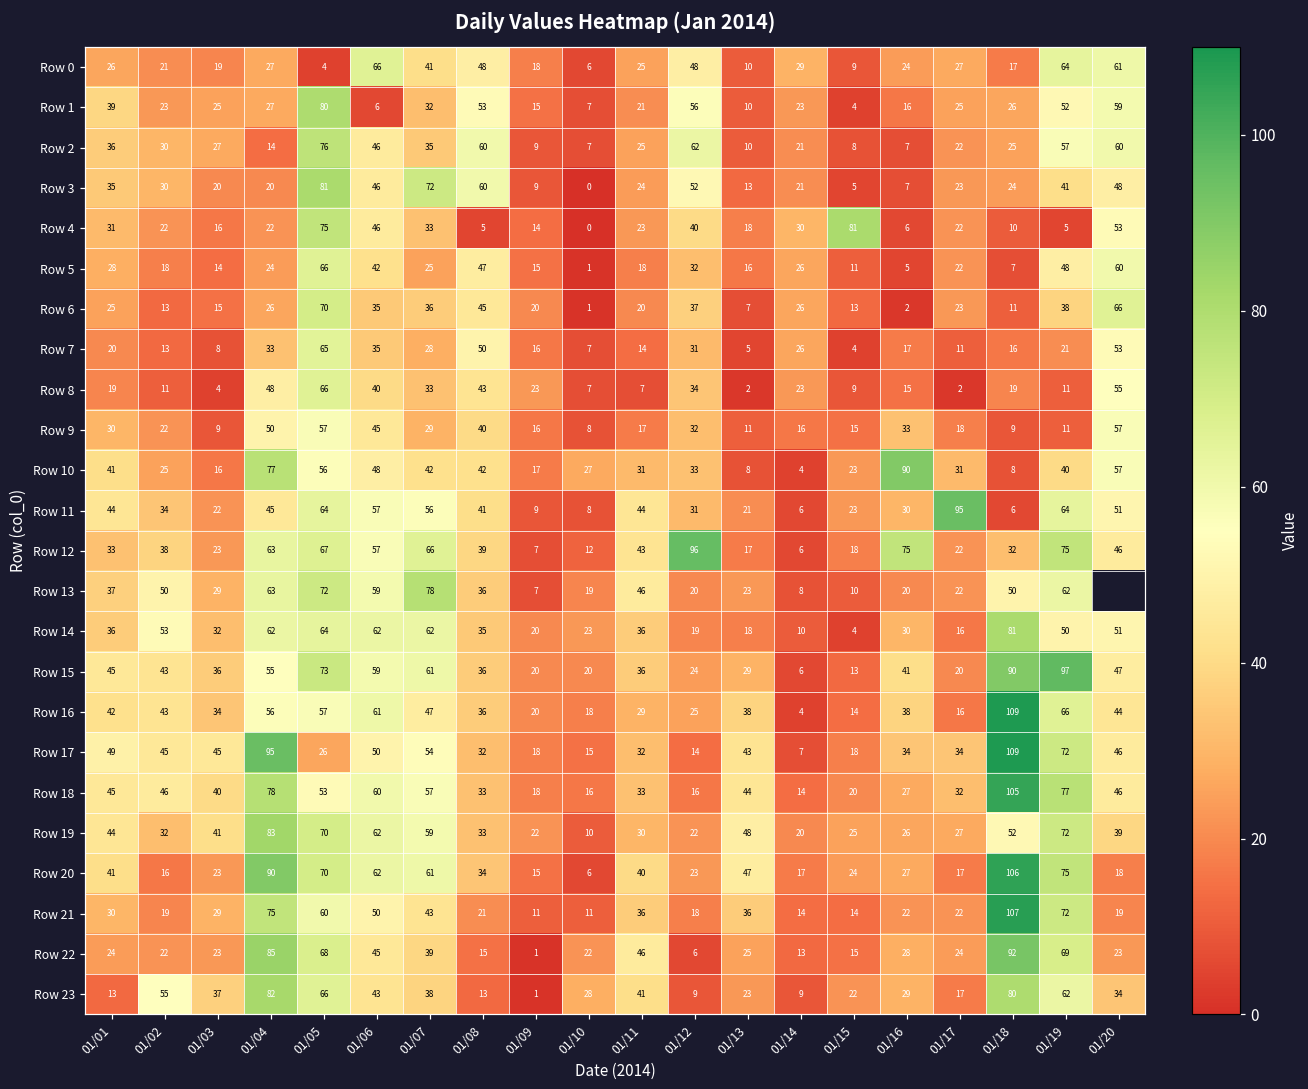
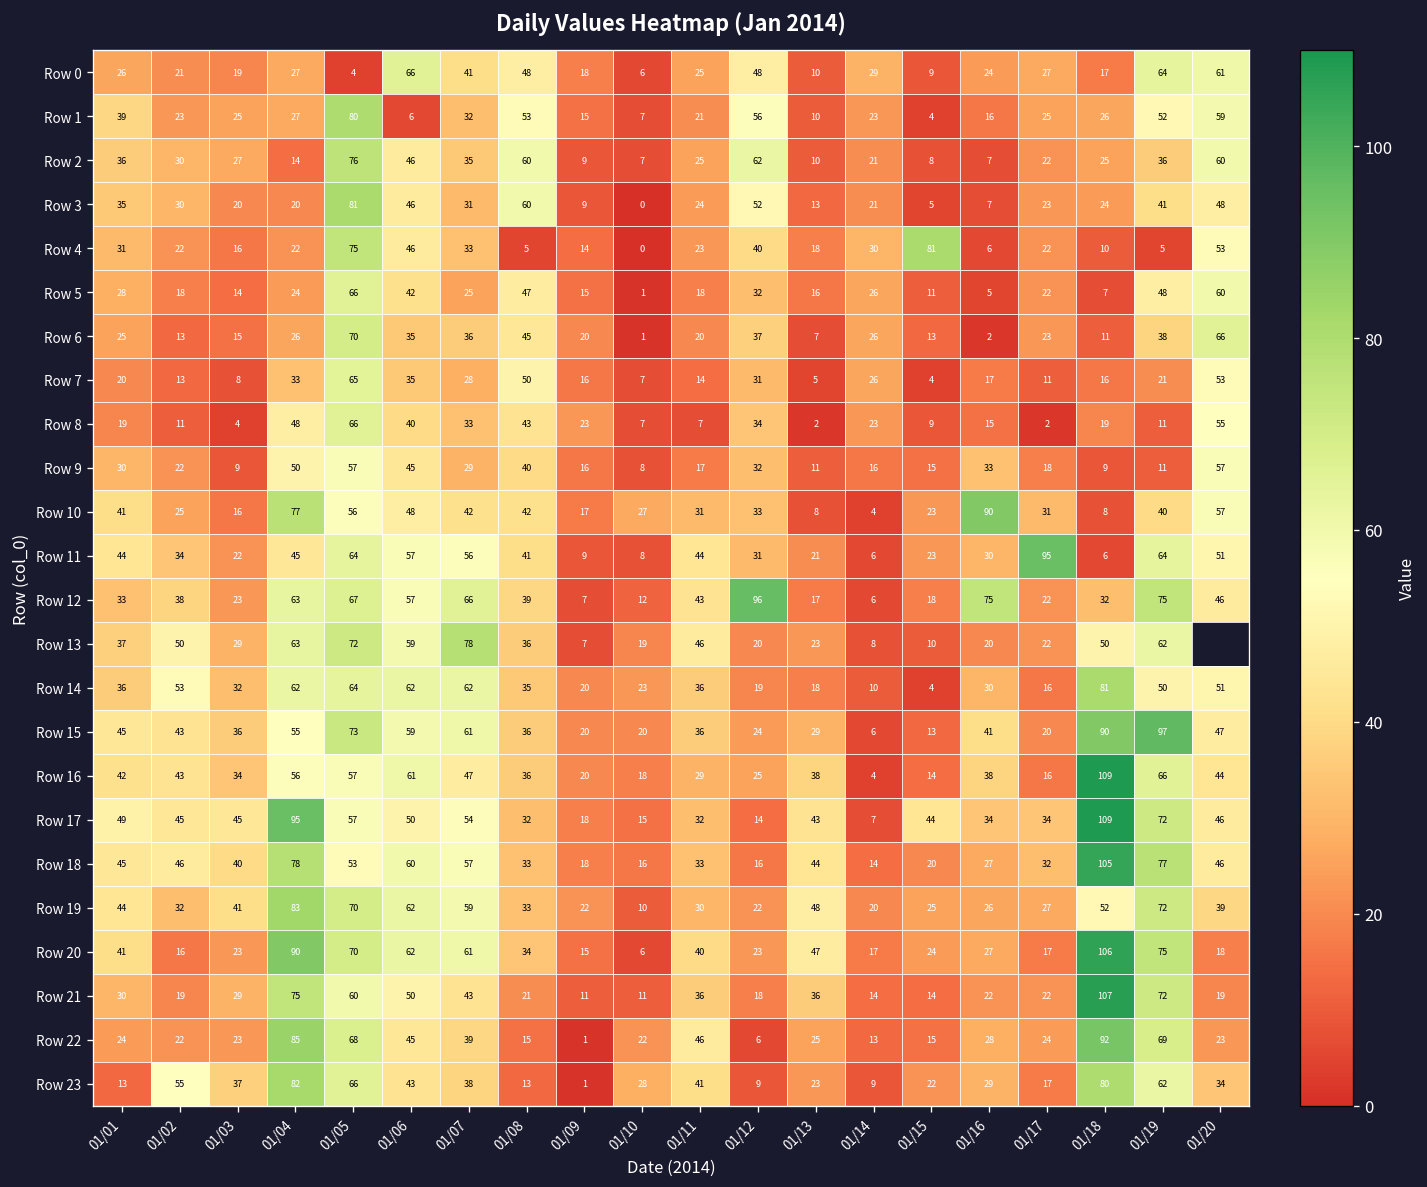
  {
    "Row 2": {
      "01/01": 36,
      "01/02": 30,
      "01/03": 27,
      "01/04": 14,
      "01/05": 76,
      "01/06": 46,
      "01/07": 35,
      "01/08": 60,
      "01/09": 9,
      "01/10": 7,
      "01/11": 25,
      "01/12": 62,
      "01/13": 10,
      "01/14": 21,
      "01/15": 8,
      "01/16": 7,
      "01/17": 22,
      "01/18": 25,
-     "01/19": 57,
+     "01/19": 36,
      "01/20": 60
    },
    "Row 3": {
      "01/01": 35,
      "01/02": 30,
      "01/03": 20,
      "01/04": 20,
      "01/05": 81,
      "01/06": 46,
-     "01/07": 72,
+     "01/07": 31,
      "01/08": 60,
      "01/09": 9,
      "01/10": 0,
      "01/11": 24,
      "01/12": 52,
      "01/13": 13,
      "01/14": 21,
      "01/15": 5,
      "01/16": 7,
      "01/17": 23,
      "01/18": 24,
      "01/19": 41,
      "01/20": 48
    },
    "Row 17": {
      "01/01": 49,
      "01/02": 45,
      "01/03": 45,
      "01/04": 95,
-     "01/05": 26,
+     "01/05": 57,
      "01/06": 50,
      "01/07": 54,
      "01/08": 32,
      "01/09": 18,
      "01/10": 15,
      "01/11": 32,
      "01/12": 14,
      "01/13": 43,
      "01/14": 7,
-     "01/15": 18,
+     "01/15": 44,
      "01/16": 34,
      "01/17": 34,
      "01/18": 109,
      "01/19": 72,
      "01/20": 46
    }
  }
